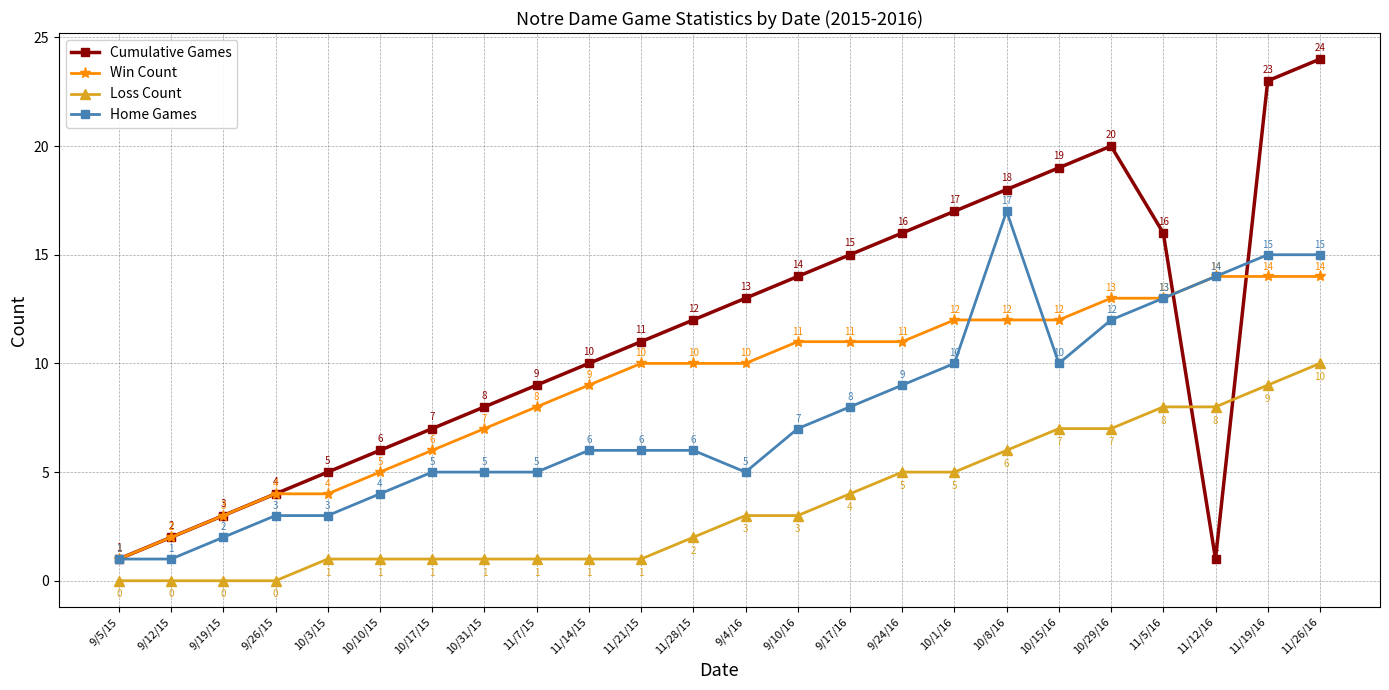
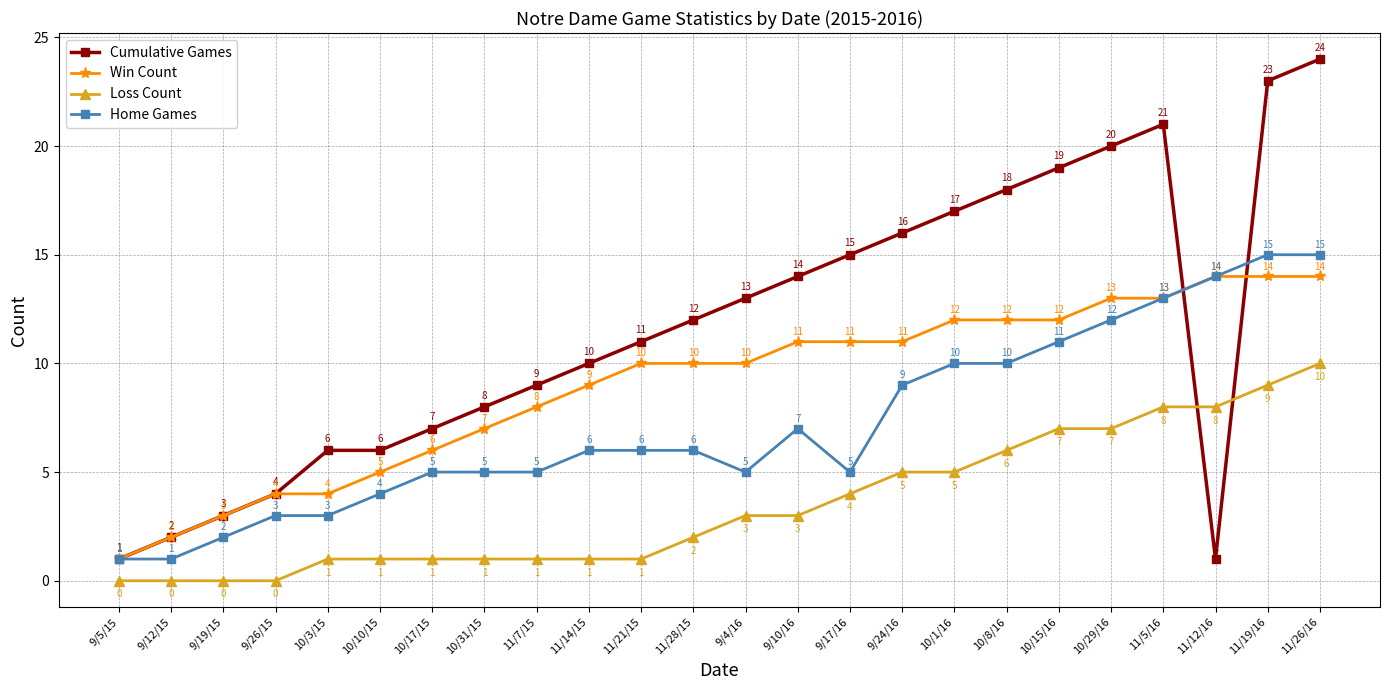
  {
    "Cumulative Games": {
-     "10/3/15": 5,
+     "10/3/15": 6,
      "10/10/15": 6,
      "10/17/15": 7,
      "10/31/15": 8,
      "11/7/15": 9,
      "11/14/15": 10,
      "11/21/15": 11,
      "11/28/15": 12,
      "9/4/16": 13,
      "9/10/16": 14,
      "9/17/16": 15,
      "9/24/16": 16,
      "10/1/16": 17,
      "10/8/16": 18,
      "10/15/16": 19,
      "10/29/16": 20,
-     "11/5/16": 16,
+     "11/5/16": 21,
      "11/19/16": 23,
      "11/26/16": 24
    },
    "Home Games": {
      "9/12/15": 1,
      "9/19/15": 2,
      "9/26/15": 3,
      "10/3/15": 3,
      "10/10/15": 4,
      "10/17/15": 5,
      "10/31/15": 5,
      "11/7/15": 5,
      "11/14/15": 6,
      "11/21/15": 6,
      "11/28/15": 6,
      "9/4/16": 5,
      "9/10/16": 7,
-     "9/17/16": 8,
+     "9/17/16": 5,
      "9/24/16": 9,
      "10/1/16": 10,
-     "10/8/16": 17,
-     "10/15/16": 10,
+     "10/8/16": 10,
+     "10/15/16": 11,
      "10/29/16": 12,
      "11/19/16": 15,
      "11/26/16": 15
    }
  }
